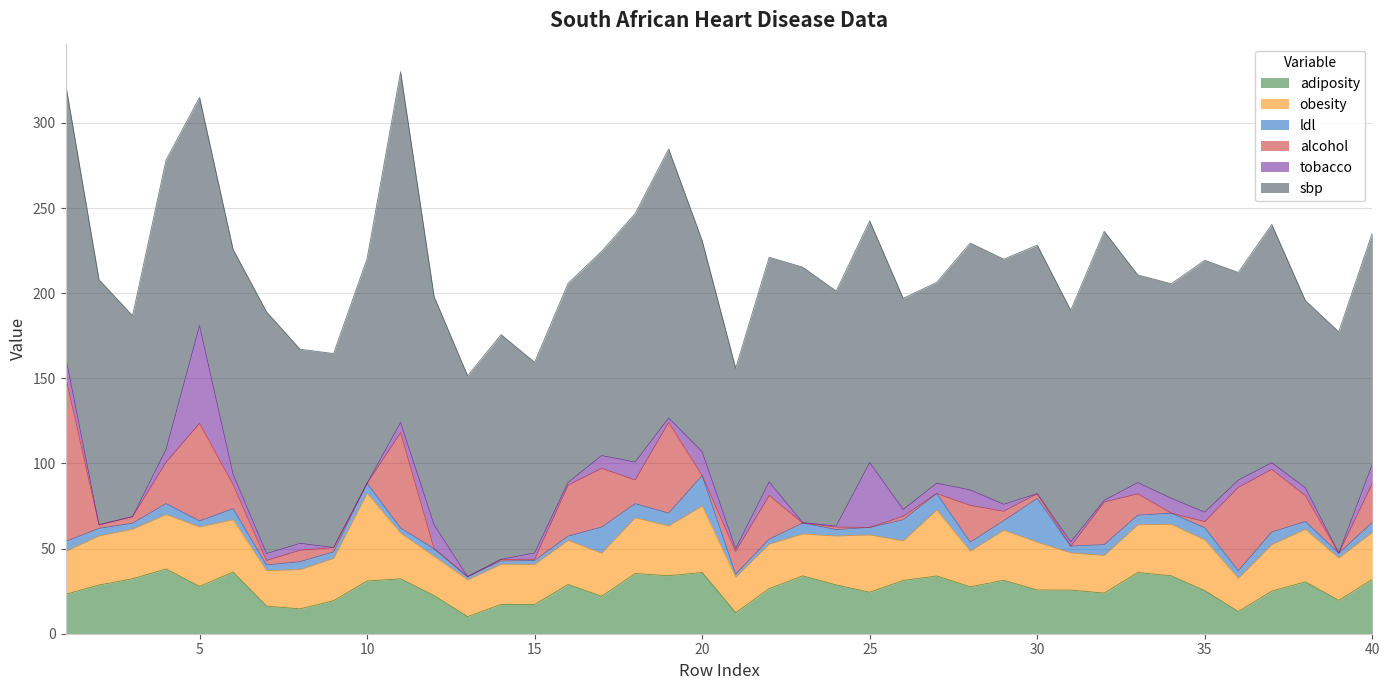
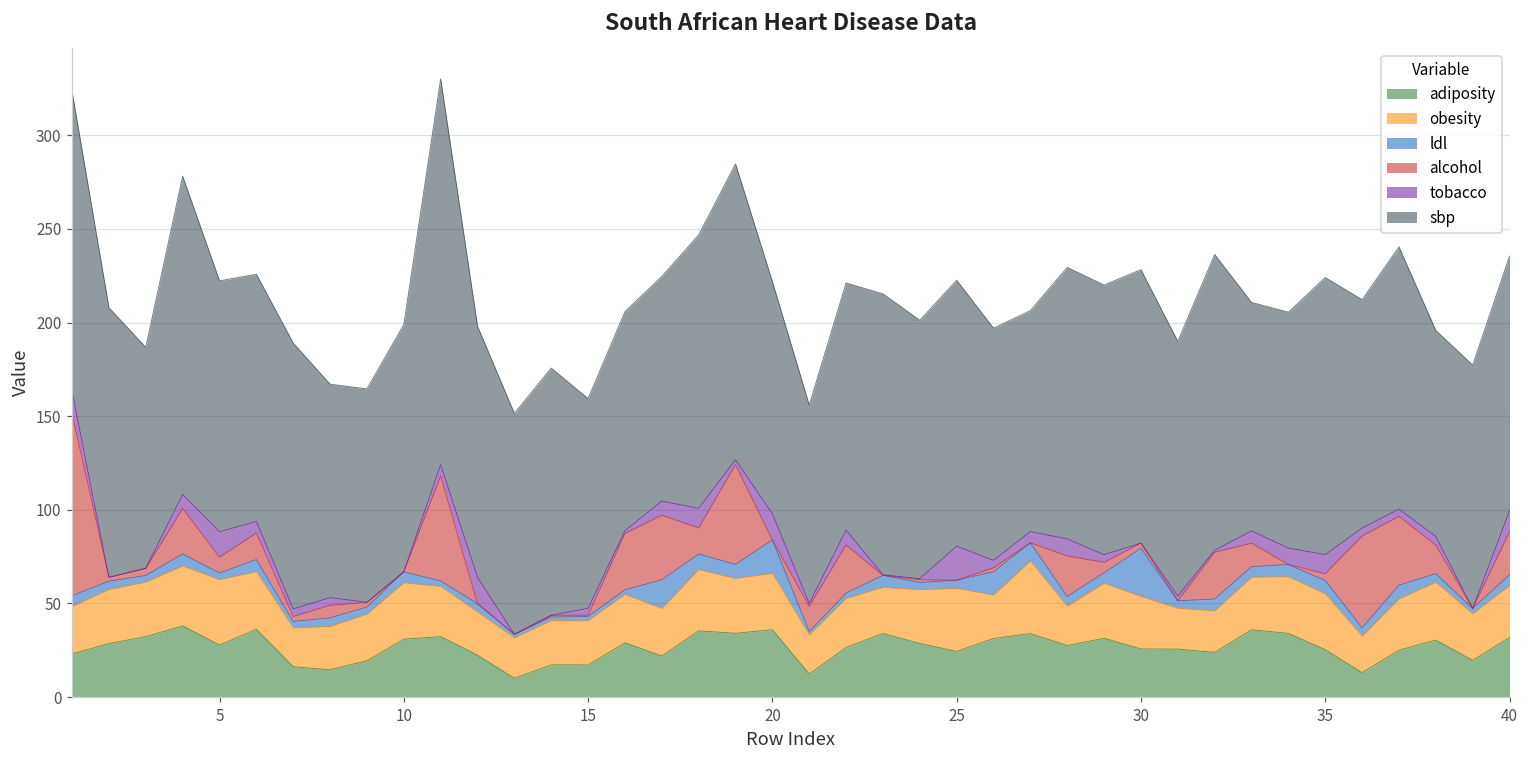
  {
    "obesity": {
      "5": 35,
-     "10": 52,
+     "10": 30,
      "15": 24,
-     "20": 39,
+     "20": 30,
      "25": 34,
      "30": 28,
      "35": 30,
      "40": 28
    },
    "ldl": {
      "5": 4,
      "30": 26,
      "35": 7,
      "40": 6
    },
    "alcohol": {
-     "5": 57,
+     "5": 8,
      "35": 4,
      "40": 23
    },
    "tobacco": {
-     "5": 57,
+     "5": 14,
      "15": 4,
      "20": 14,
-     "25": 38,
-     "35": 6,
+     "25": 18,
+     "35": 10,
      "40": 11
    }
  }
